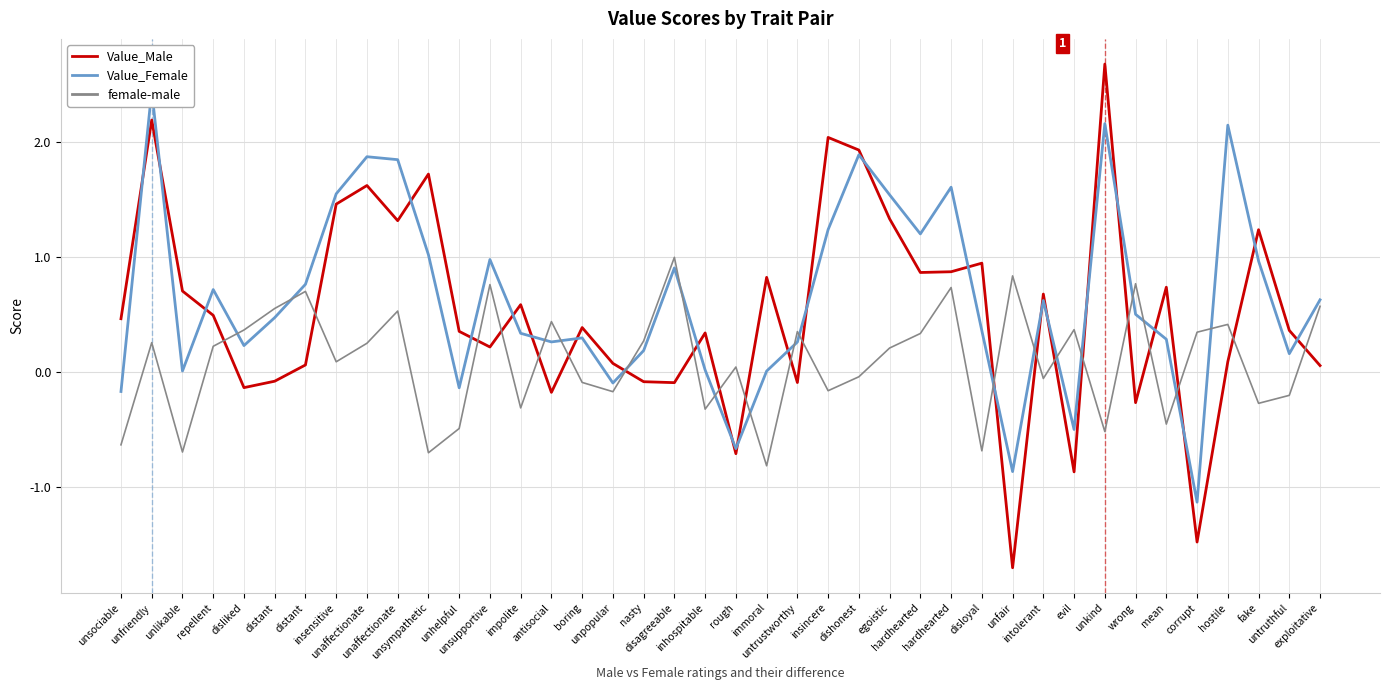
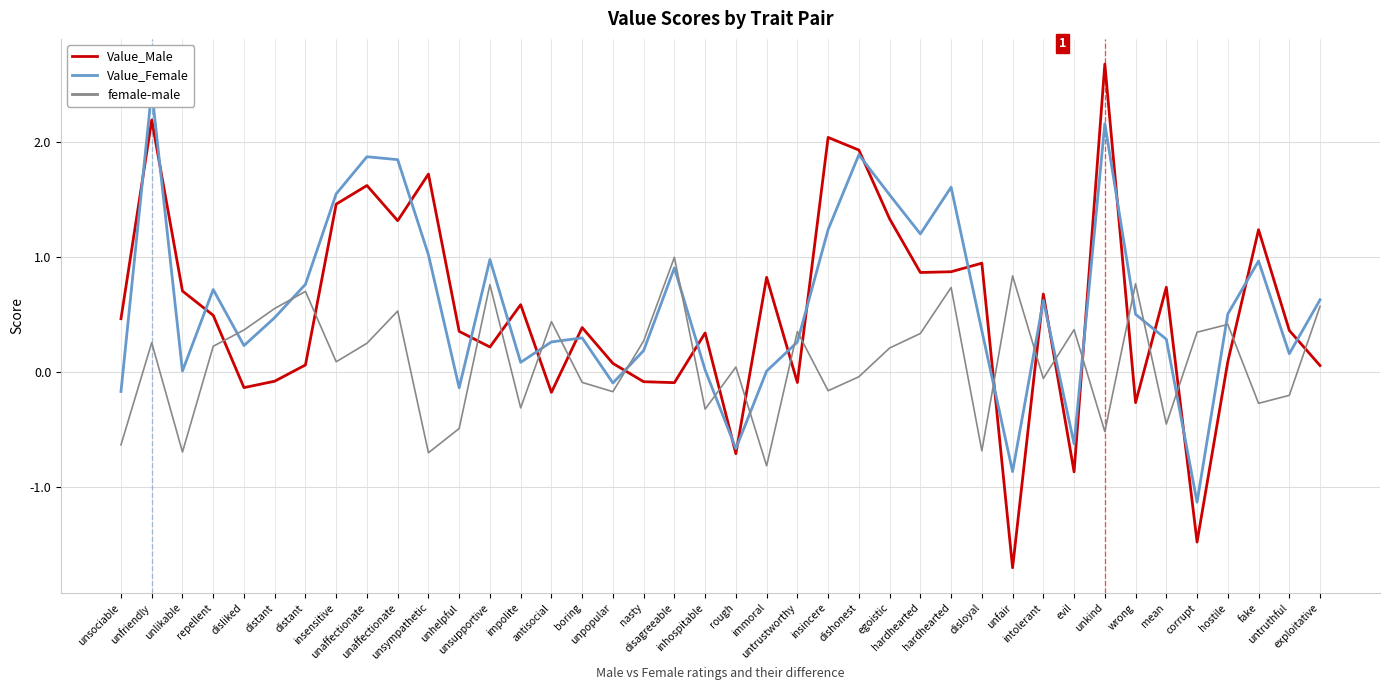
  {
    "Value_Male": {
      "unsociable": 0.46,
      "unfriendly": 2.19,
      "unlikable": 0.71,
      "repellent": 0.49,
      "disliked": -0.14,
      "insensitive": 1.46,
      "unsympathetic": 1.72,
      "unhelpful": 0.35,
      "unsupportive": 0.22,
      "impolite": 0.59,
      "antisocial": -0.18,
      "boring": 0.39,
      "unpopular": 0.08,
      "nasty": -0.08,
      "disagreeable": -0.09,
      "inhospitable": 0.34,
      "rough": -0.71,
      "immoral": 0.82,
      "untrustworthy": -0.09,
      "insincere": 2.04,
      "dishonest": 1.93,
      "egoistic": 1.33,
      "disloyal": 0.95,
      "unfair": -1.70,
      "intolerant": 0.68,
      "evil": -0.87,
      "unkind": 2.68,
      "wrong": -0.27,
      "mean": 0.74,
      "corrupt": -1.48,
      "hostile": 0.09,
      "fake": 1.24,
      "untruthful": 0.36,
      "exploitative": 0.06
    },
    "Value_Female": {
      "unsociable": -0.17,
      "unlikable": 0.01,
      "repellent": 0.72,
      "disliked": 0.23,
      "insensitive": 1.55,
      "unsympathetic": 1.02,
      "unhelpful": -0.14,
      "unsupportive": 0.98,
-     "impolite": 0.34,
+     "impolite": 0.08,
      "antisocial": 0.26,
      "boring": 0.30,
      "unpopular": -0.10,
      "nasty": 0.19,
      "disagreeable": 0.91,
      "inhospitable": 0.02,
      "rough": -0.67,
      "immoral": 0.01,
      "untrustworthy": 0.26,
      "insincere": 1.24,
      "dishonest": 1.89,
      "egoistic": 1.54,
      "disloyal": 0.36,
      "unfair": -0.87,
      "intolerant": 0.62,
-     "evil": -0.50,
+     "evil": -0.63,
      "unkind": 2.16,
      "wrong": 0.50,
      "mean": 0.29,
      "corrupt": -1.13,
-     "hostile": 2.15,
+     "hostile": 0.50,
      "fake": 0.97,
      "untruthful": 0.16,
      "exploitative": 0.63
    },
    "female-male": {
      "unsociable": -0.63,
      "unfriendly": 0.26,
      "unlikable": -0.70,
      "repellent": 0.22,
      "disliked": 0.37,
      "insensitive": 0.09,
      "unsympathetic": -0.70,
      "unhelpful": -0.49,
      "unsupportive": 0.76,
      "impolite": -0.31,
      "antisocial": 0.44,
      "boring": -0.09,
      "unpopular": -0.17,
      "nasty": 0.27,
      "disagreeable": 1.00,
      "inhospitable": -0.32,
      "rough": 0.04,
      "immoral": -0.82,
      "untrustworthy": 0.35,
      "insincere": -0.16,
      "dishonest": -0.04,
      "egoistic": 0.21,
      "disloyal": -0.69,
      "unfair": 0.84,
      "intolerant": -0.06,
      "evil": 0.37,
      "unkind": -0.52,
      "wrong": 0.77,
      "mean": -0.45,
      "corrupt": 0.35,
      "hostile": 0.41,
      "fake": -0.27,
      "untruthful": -0.20,
      "exploitative": 0.57
    }
  }
